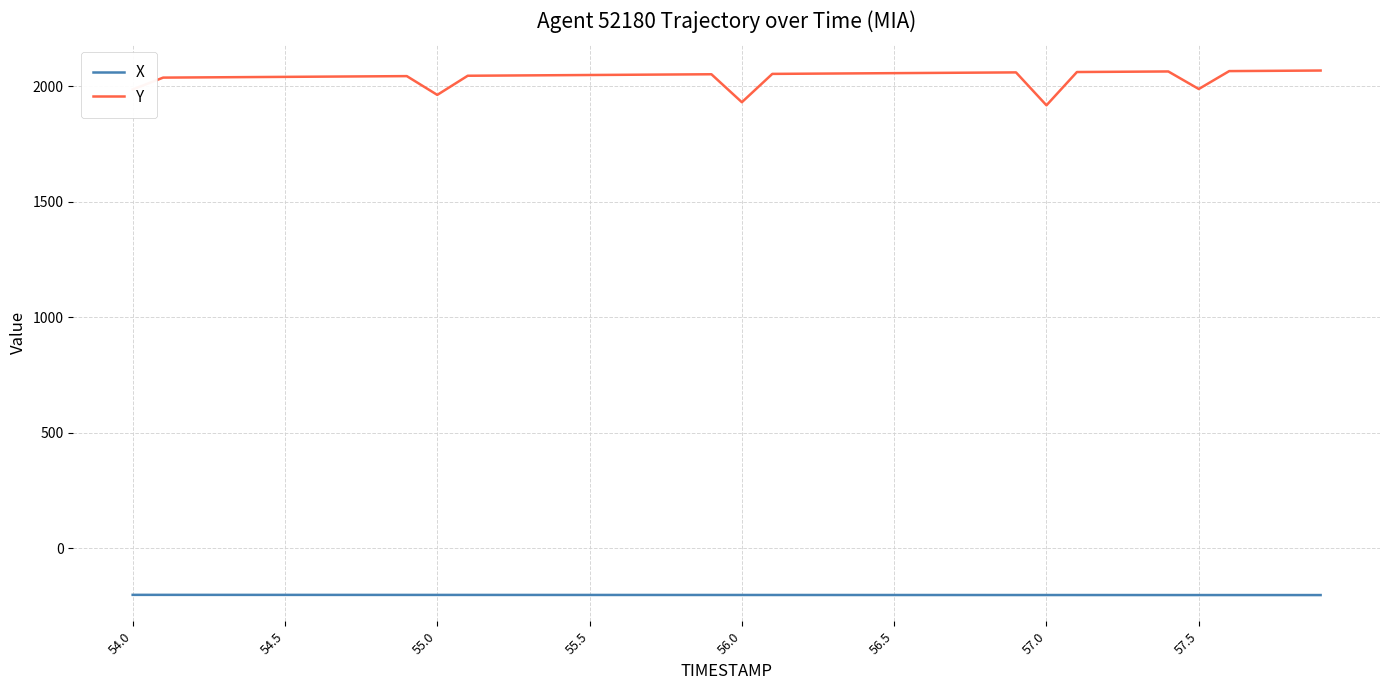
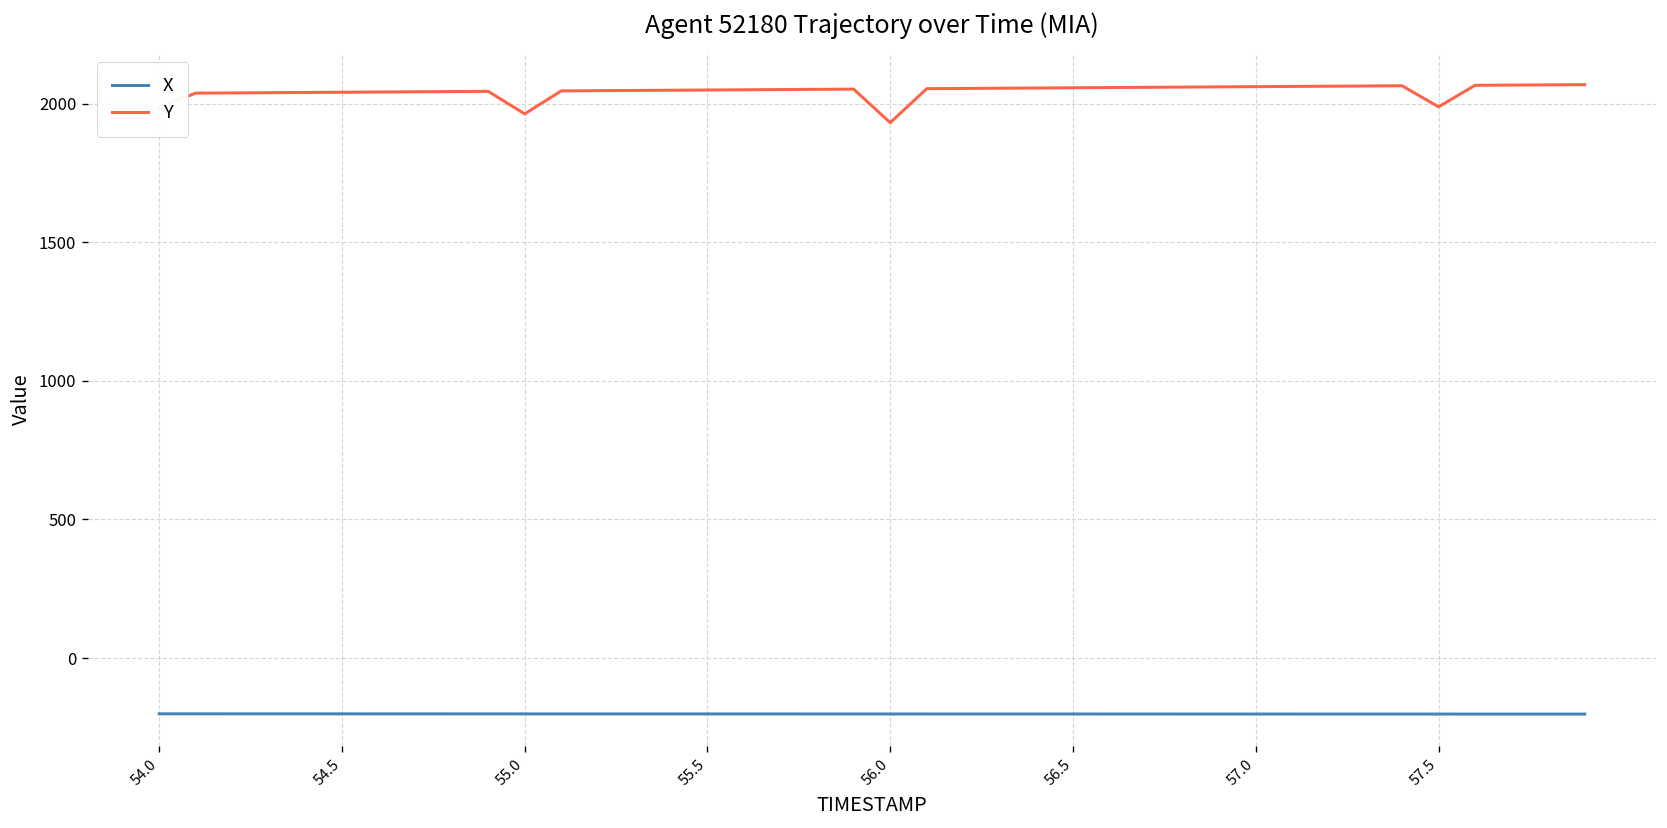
  {
    "X": {
      "54.0": -200,
      "54.5": -200,
      "55.0": -200,
      "55.5": -200,
      "56.0": -200,
      "56.5": -200,
      "57.0": -200,
      "57.5": -200
    },
    "Y": {
      "54.5": 2040,
      "55.0": 1960,
      "55.5": 2050,
      "56.0": 1930,
      "56.5": 2060,
-     "57.0": 1920,
+     "57.0": 2060,
      "57.5": 1990
    }
  }
